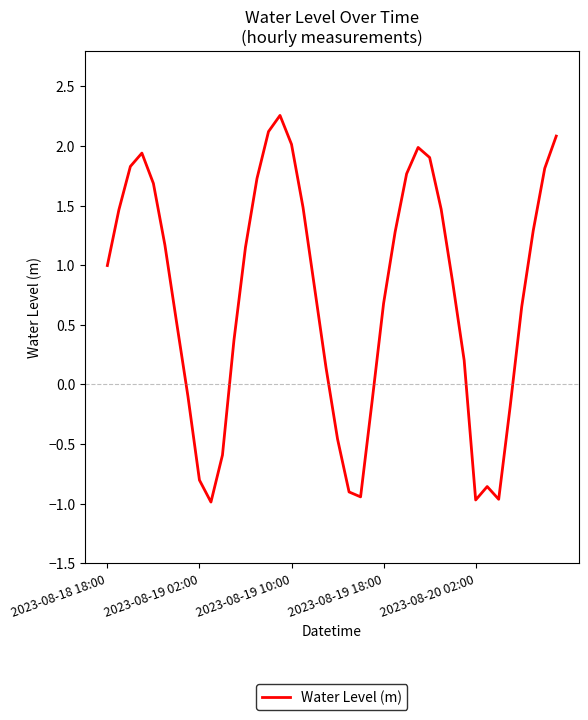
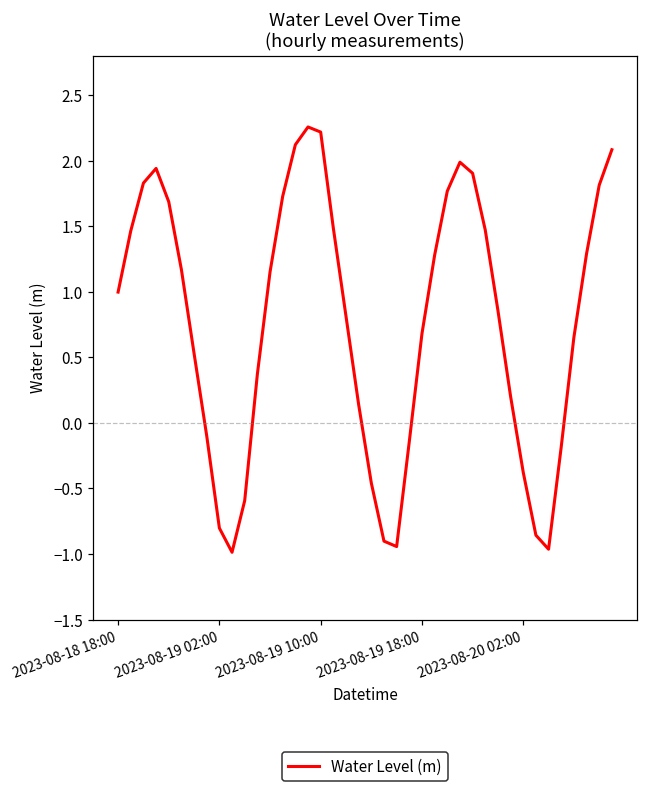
  {
    "2023-08-18 18:00": 1.00,
    "2023-08-19 02:00": -0.80,
-   "2023-08-19 10:00": 2.01,
+   "2023-08-19 10:00": 2.22,
    "2023-08-19 18:00": 0.68,
-   "2023-08-20 02:00": -0.97
+   "2023-08-20 02:00": -0.38
  }
